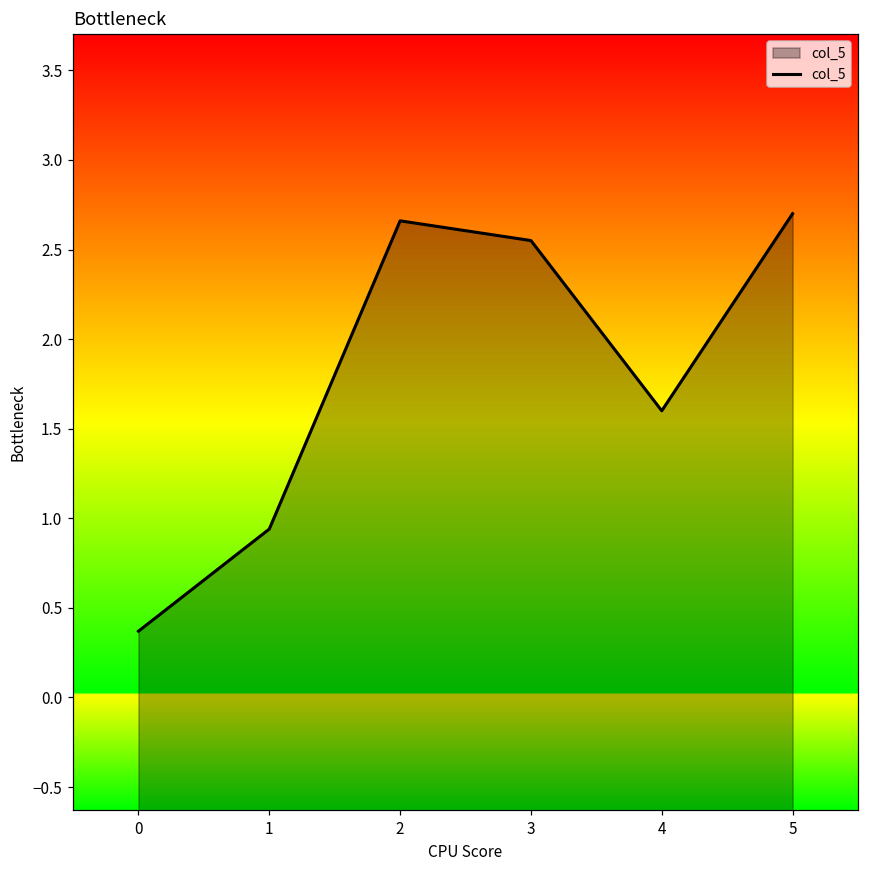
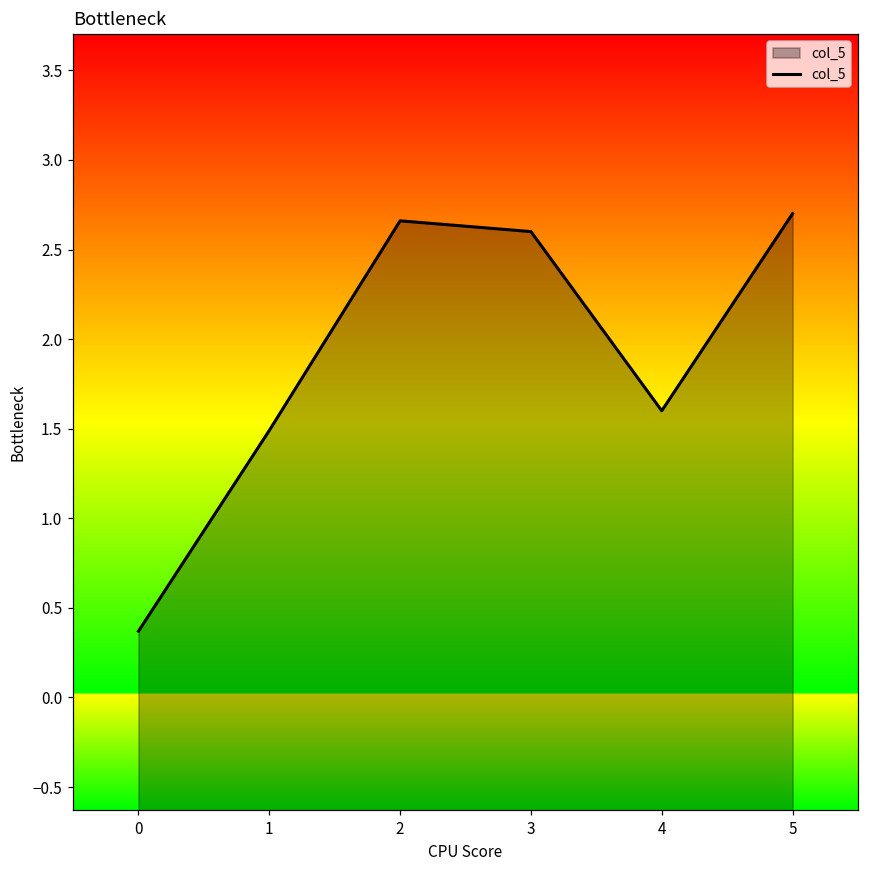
  {
    "0": 0.37,
-   "1": 0.94,
+   "1": 1.49,
    "2": 2.66,
-   "3": 2.55,
+   "3": 2.60,
    "4": 1.60,
    "5": 2.70
  }
